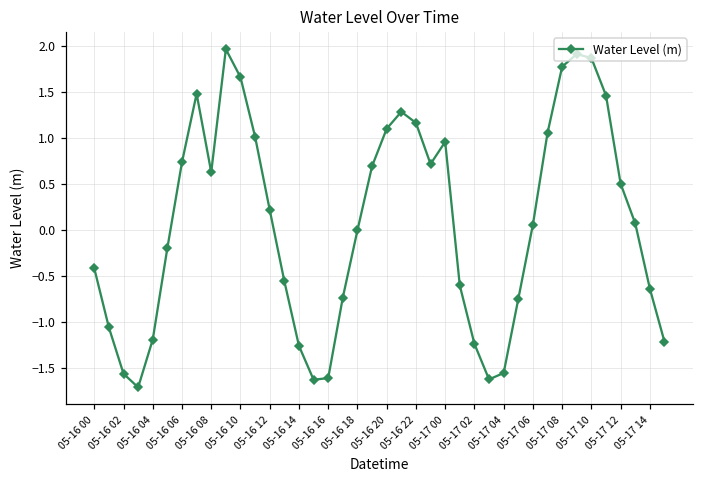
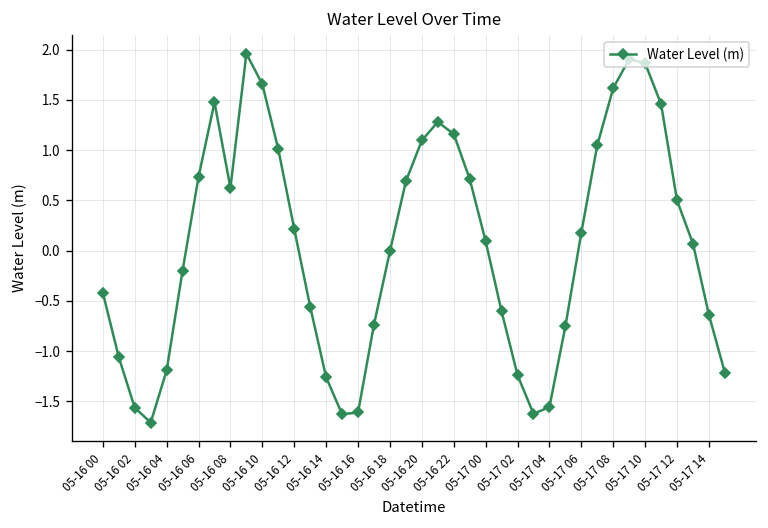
  {
    "05-16 00": -0.4,
    "05-16 02": -1.6,
    "05-16 04": -1.2,
    "05-16 06": 0.7,
    "05-16 08": 0.6,
    "05-16 10": 1.7,
    "05-16 12": 0.2,
    "05-16 14": -1.3,
    "05-16 16": -1.6,
    "05-16 18": 0.0,
    "05-16 20": 1.1,
    "05-16 22": 1.2,
-   "05-17 00": 1.0,
+   "05-17 00": 0.1,
    "05-17 02": -1.2,
    "05-17 04": -1.6,
-   "05-17 06": 0.1,
-   "05-17 08": 1.8,
+   "05-17 06": 0.2,
+   "05-17 08": 1.6,
    "05-17 12": 0.5,
    "05-17 14": -0.6
  }
